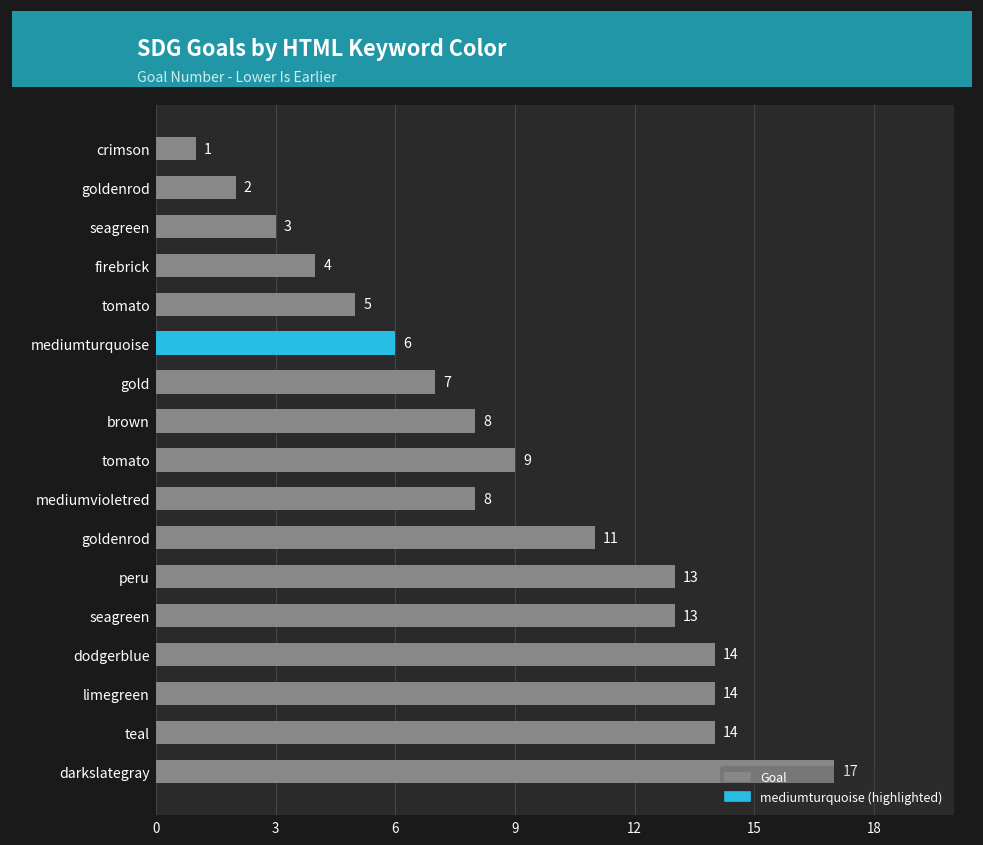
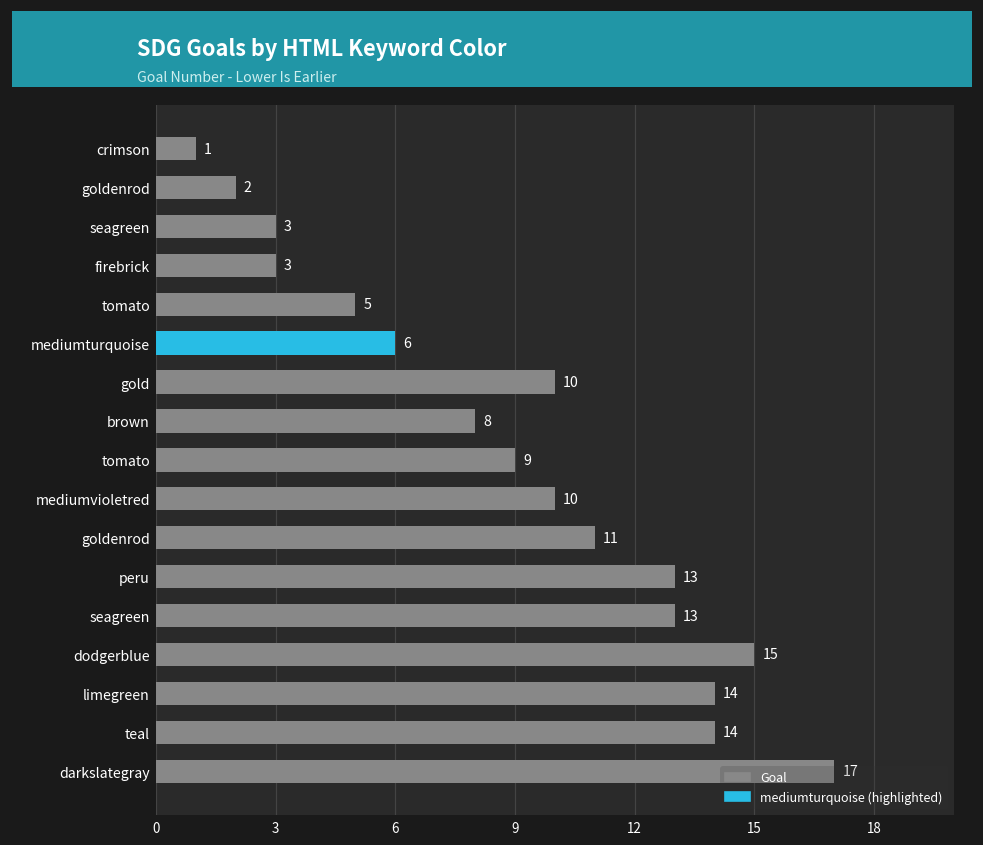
  {
    "crimson": 1,
-   "firebrick": 4,
+   "firebrick": 3,
    "mediumturquoise": 6,
-   "gold": 7,
+   "gold": 10,
    "brown": 8,
-   "mediumvioletred": 8,
+   "mediumvioletred": 10,
    "peru": 13,
-   "dodgerblue": 14,
+   "dodgerblue": 15,
    "limegreen": 14,
    "teal": 14
  }
